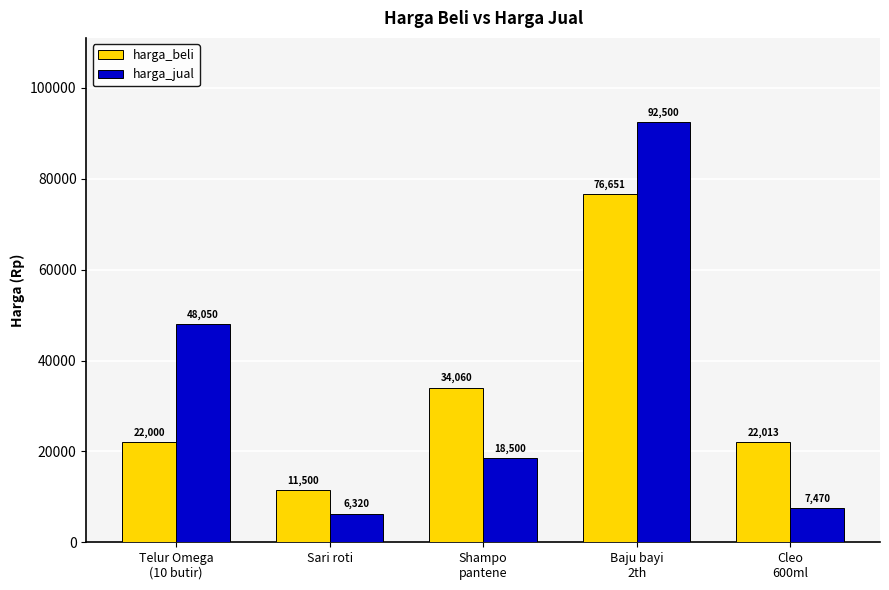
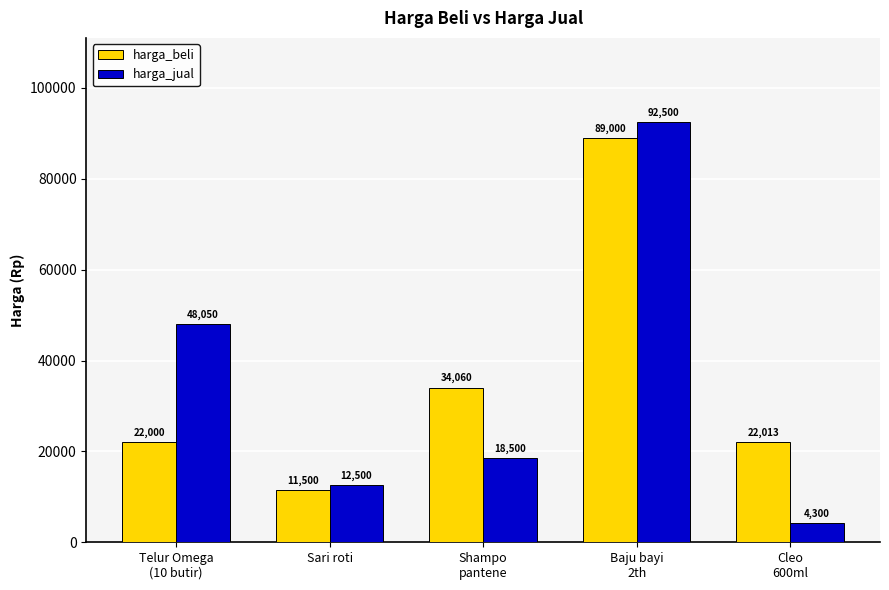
  {
    "harga_beli": {
      "Telur Omega (10 butir)": "22,000",
      "Sari roti": "11,500",
      "Shampo pantene": "34,060",
-     "Baju bayi 2th": "76,651",
+     "Baju bayi 2th": "89,000",
      "Cleo 600ml": "22,013"
    },
    "harga_jual": {
      "Telur Omega (10 butir)": "48,050",
-     "Sari roti": "6,320",
+     "Sari roti": "12,500",
      "Shampo pantene": "18,500",
      "Baju bayi 2th": "92,500",
-     "Cleo 600ml": "7,470"
+     "Cleo 600ml": "4,300"
    }
  }
